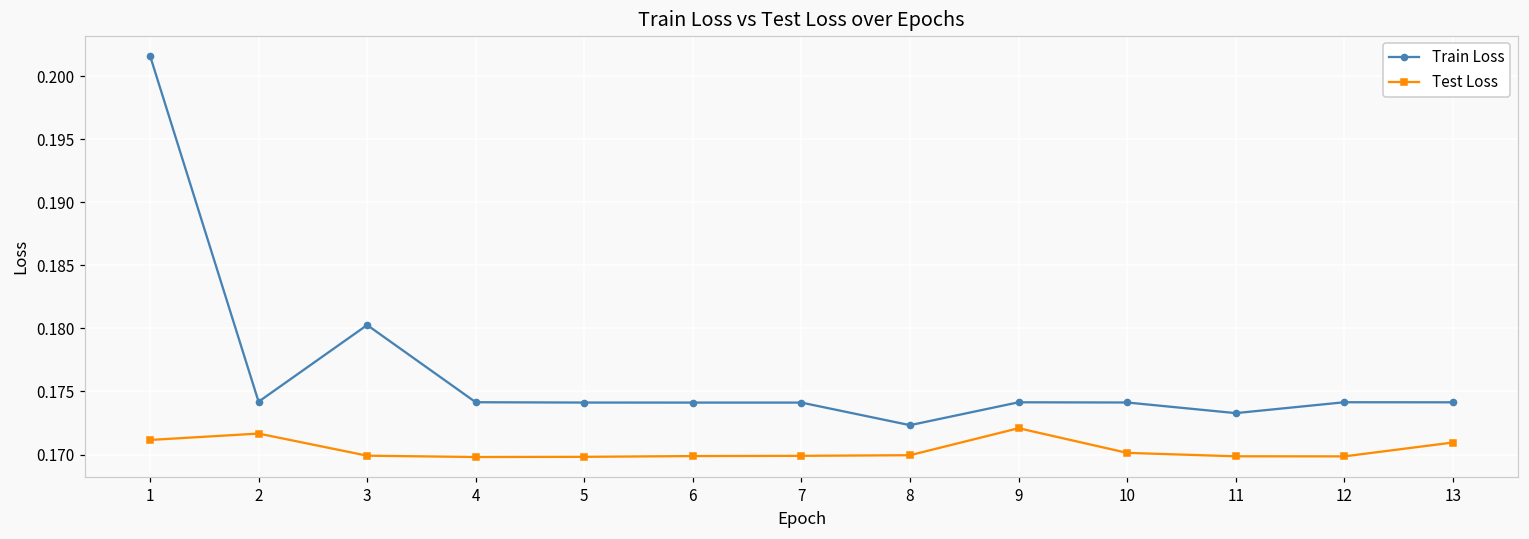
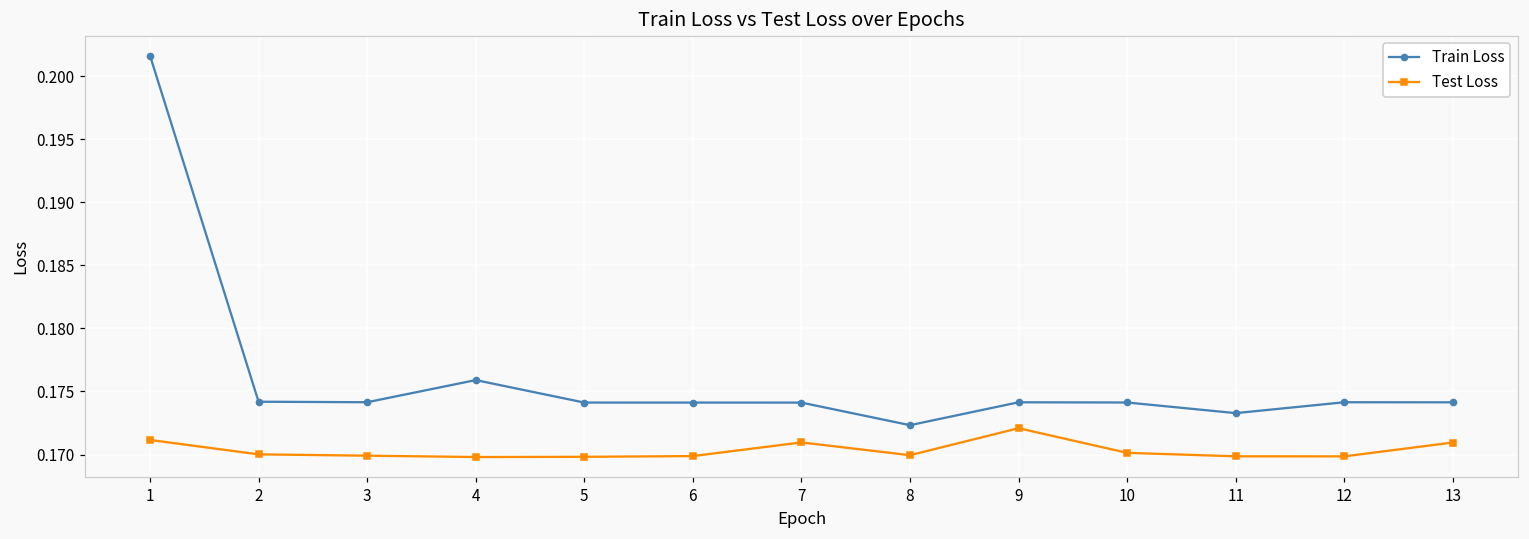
  {
    "Train Loss": {
      "1": 0.2016,
      "2": 0.1742,
-     "3": 0.1803,
-     "4": 0.1741,
+     "3": 0.1741,
+     "4": 0.1759,
      "5": 0.1741,
      "6": 0.1741,
      "7": 0.1741,
      "8": 0.1723,
      "9": 0.1741,
      "10": 0.1741,
      "11": 0.1733,
      "12": 0.1741,
      "13": 0.1741
    },
    "Test Loss": {
      "1": 0.1712,
-     "2": 0.1717,
+     "2": 0.1700,
      "3": 0.1699,
      "4": 0.1698,
      "5": 0.1698,
      "6": 0.1699,
-     "7": 0.1699,
+     "7": 0.1710,
      "8": 0.1699,
      "9": 0.1721,
      "10": 0.1701,
      "11": 0.1699,
      "12": 0.1699,
      "13": 0.1710
    }
  }
